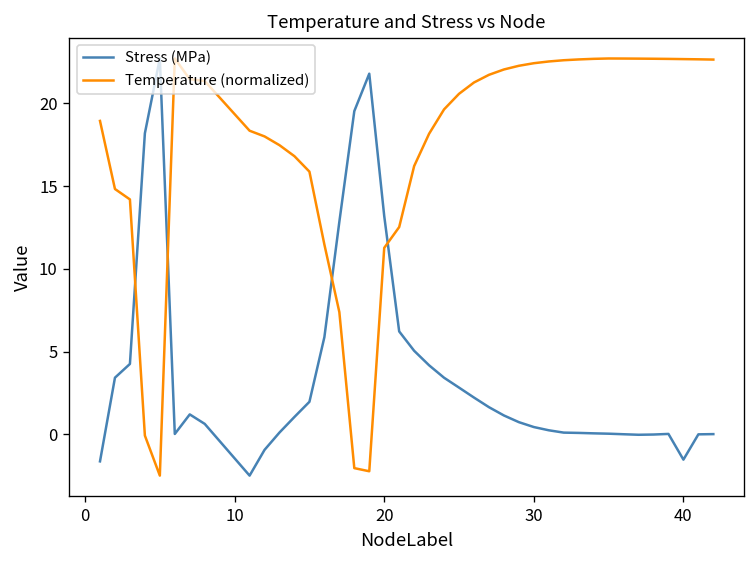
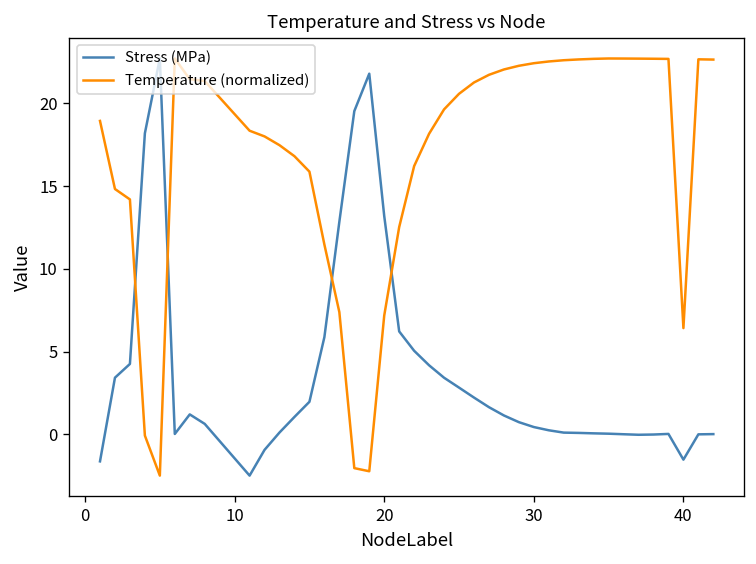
  {
    "Stress (MPa)": {
      "20": 13.2,
      "30": 0.4,
      "40": -1.5
    },
    "Temperature (normalized)": {
-     "20": 11.3,
+     "20": 7.2,
      "30": 22.4,
-     "40": 22.7
+     "40": 6.4
    }
  }
